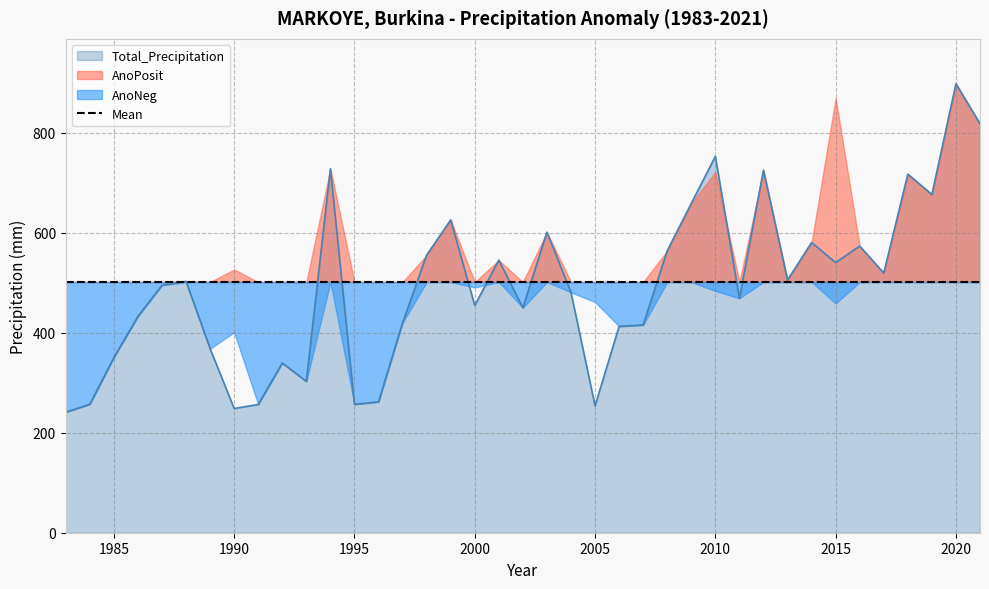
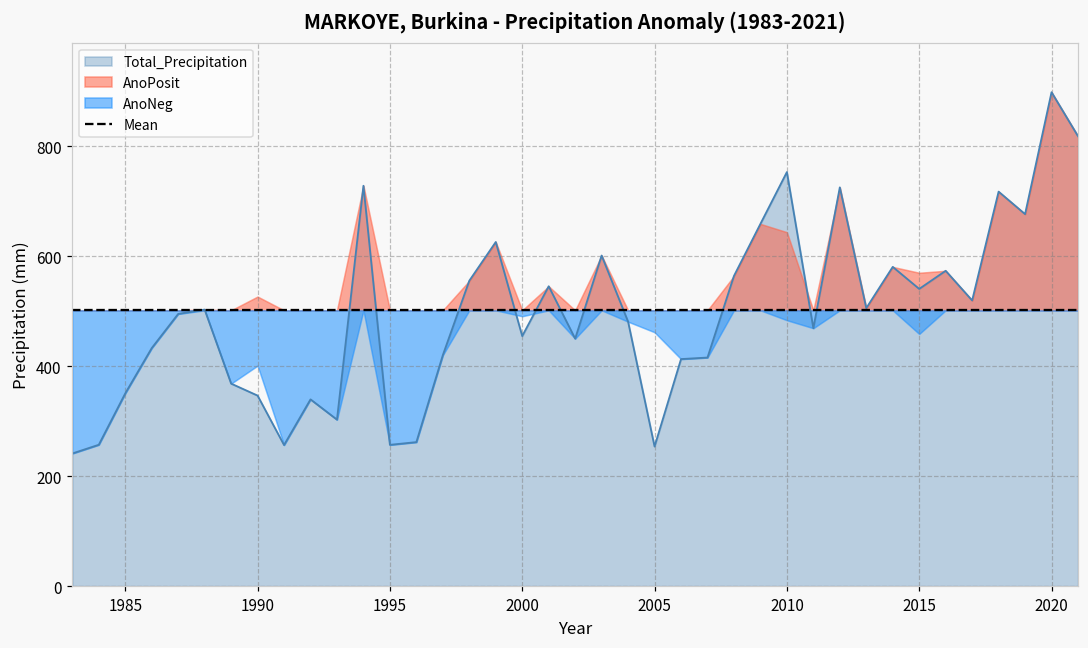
  {
    "Total_Precipitation": {
      "1985": 350,
-     "1990": 250,
+     "1990": 350,
      "1995": 260,
      "2000": 450,
      "2005": 250,
      "2010": 750,
      "2015": 540
    },
    "AnoNeg": {
      "1990": 500,
      "2010": 500,
      "2015": 500,
      "2020": 500
    },
    "AnoPosit": {
      "1990": 30,
-     "2010": 220,
-     "2015": 370
+     "2010": 140,
+     "2015": 70
    }
  }
